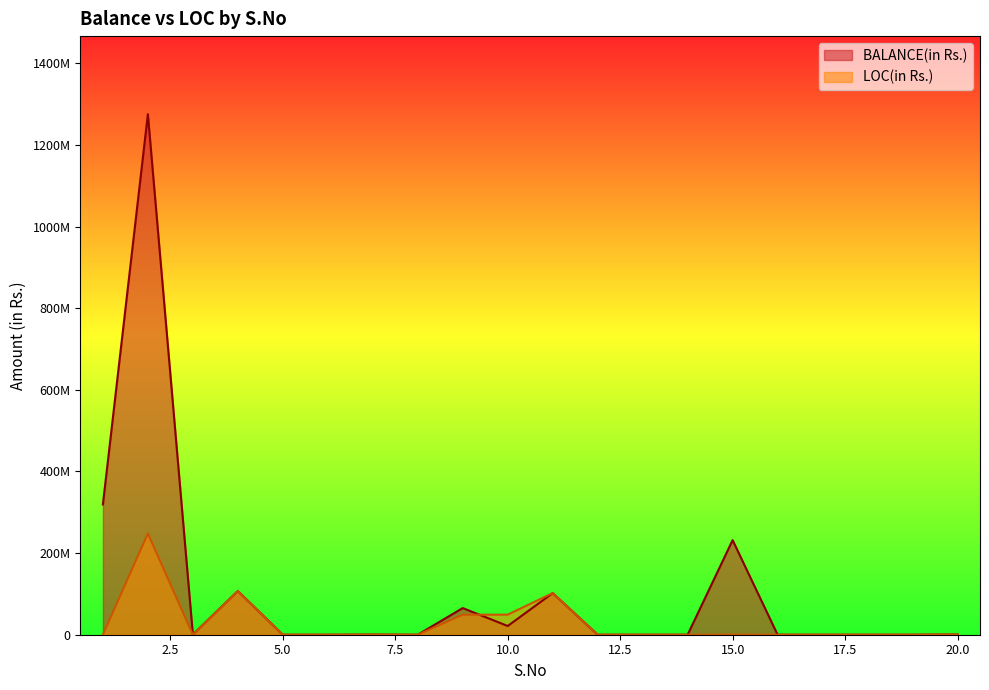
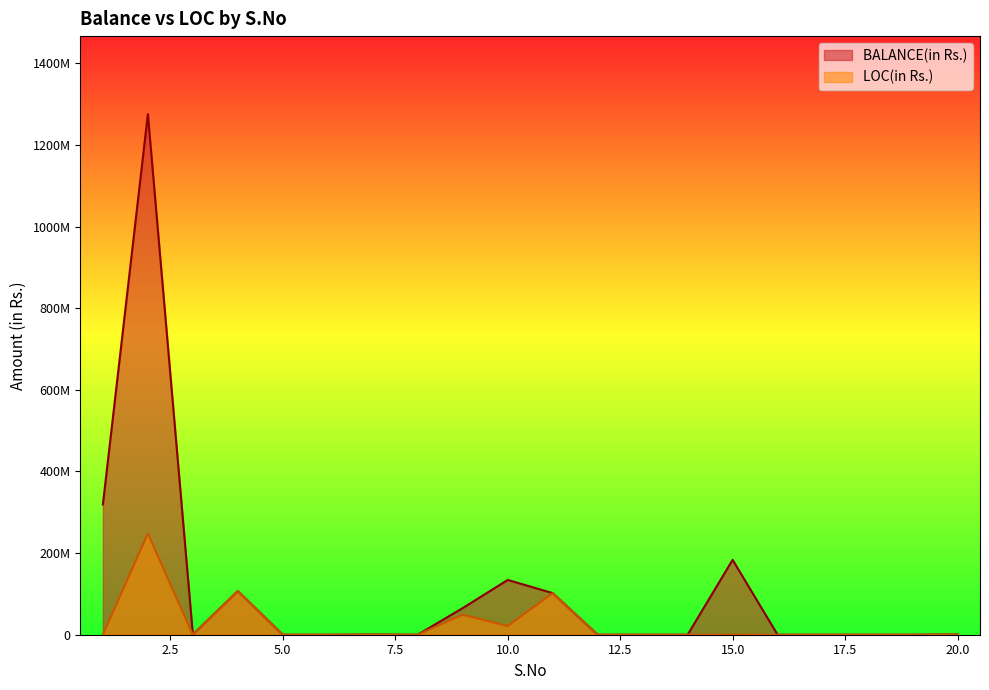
  {
    "BALANCE(in Rs.)": {
-     "10.0": 20000000,
-     "15.0": 230000000
+     "10.0": 130000000,
+     "15.0": 180000000
    },
    "LOC(in Rs.)": {
-     "10.0": 50000000,
+     "10.0": 20000000,
      "15.0": 0
    }
  }
